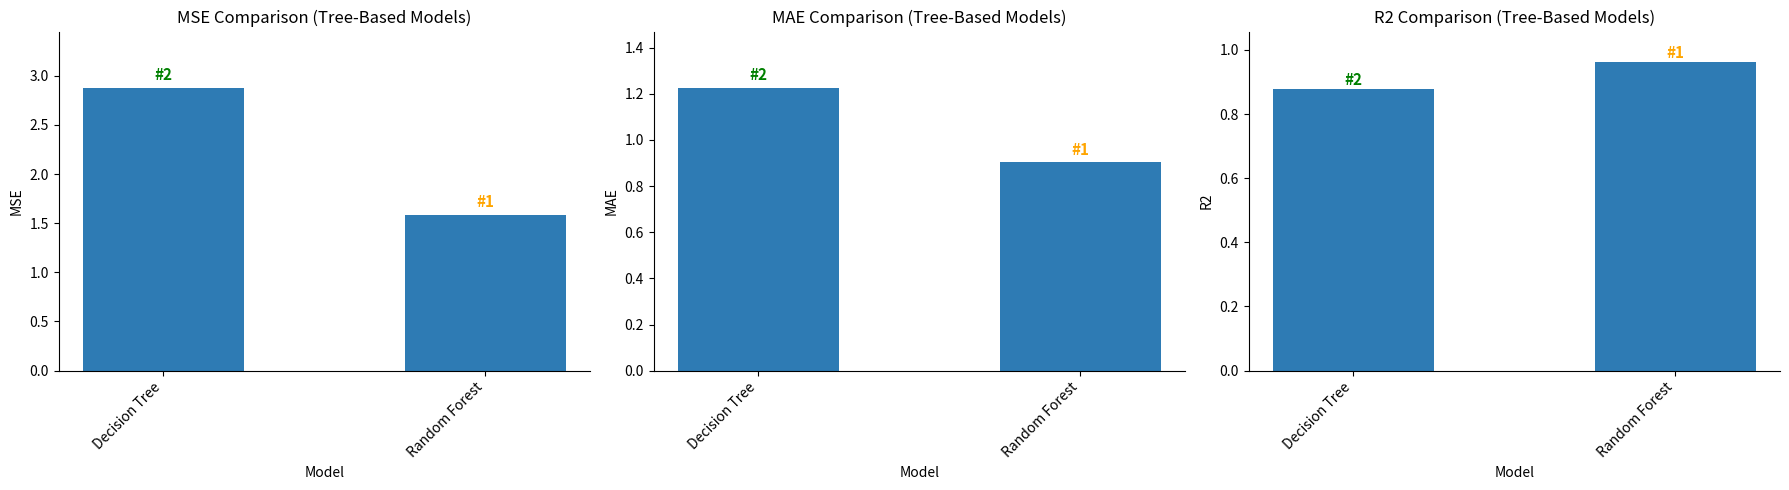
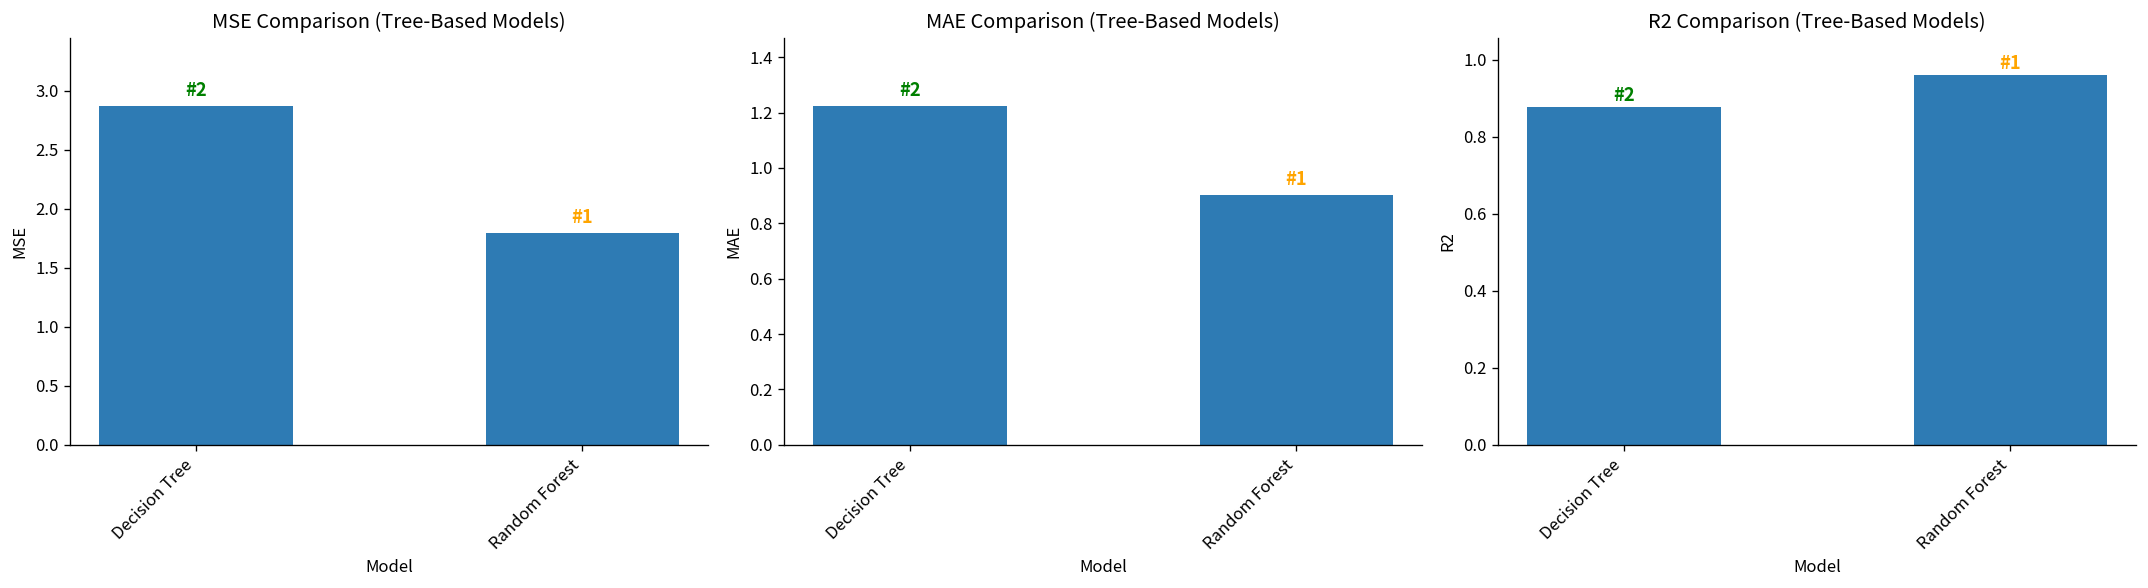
  {
    "MSE Comparison (Tree-Based Models)": {
-     "Random Forest": 1.6
+     "Random Forest": 1.8
    },
    "MAE Comparison (Tree-Based Models)": {
      "Random Forest": 1
    },
    "R2 Comparison (Tree-Based Models)": {
      "Random Forest": 1
    }
  }
